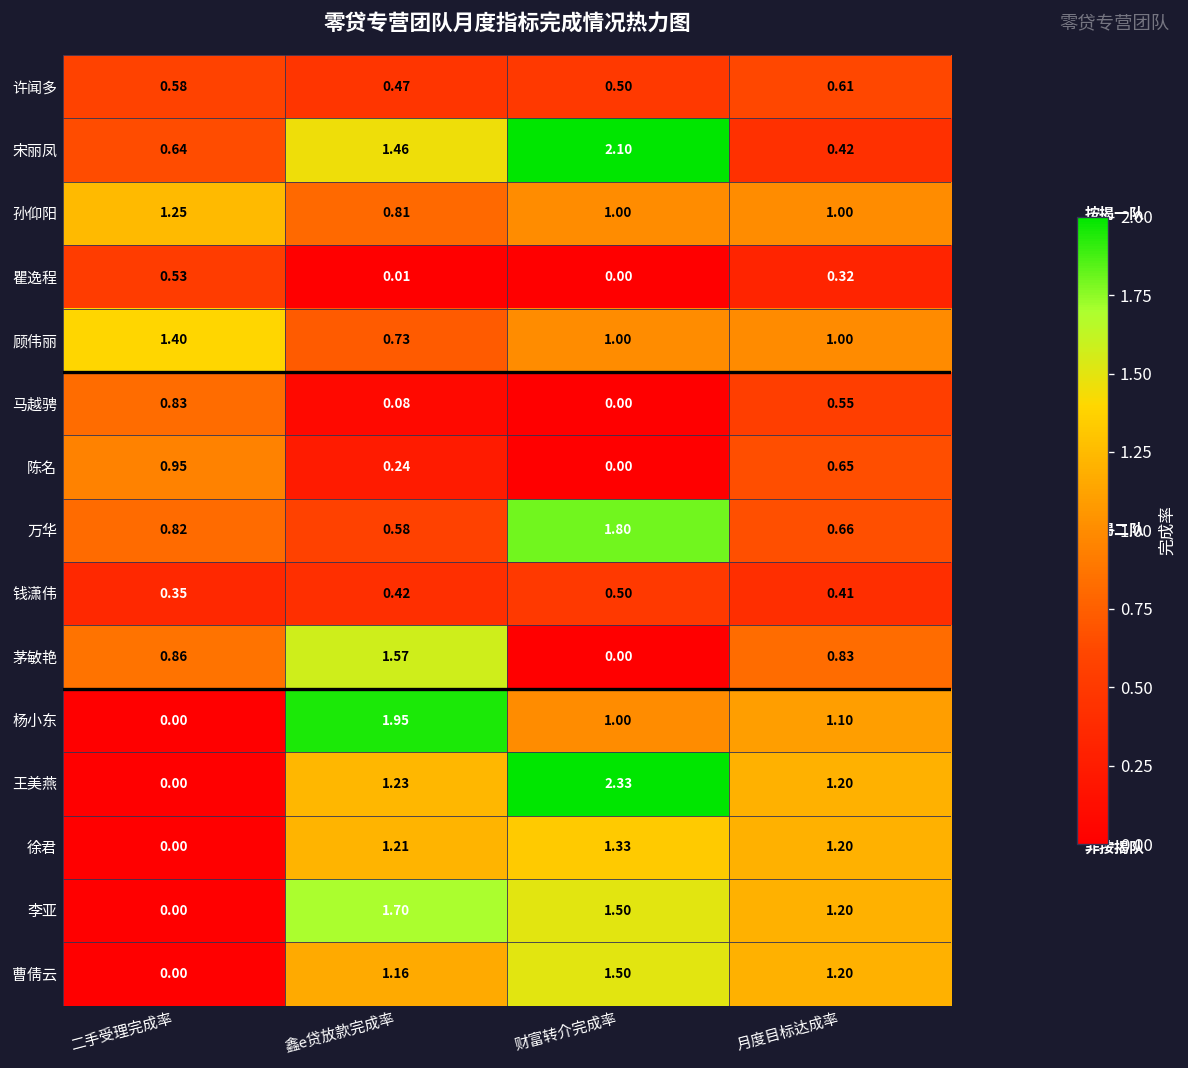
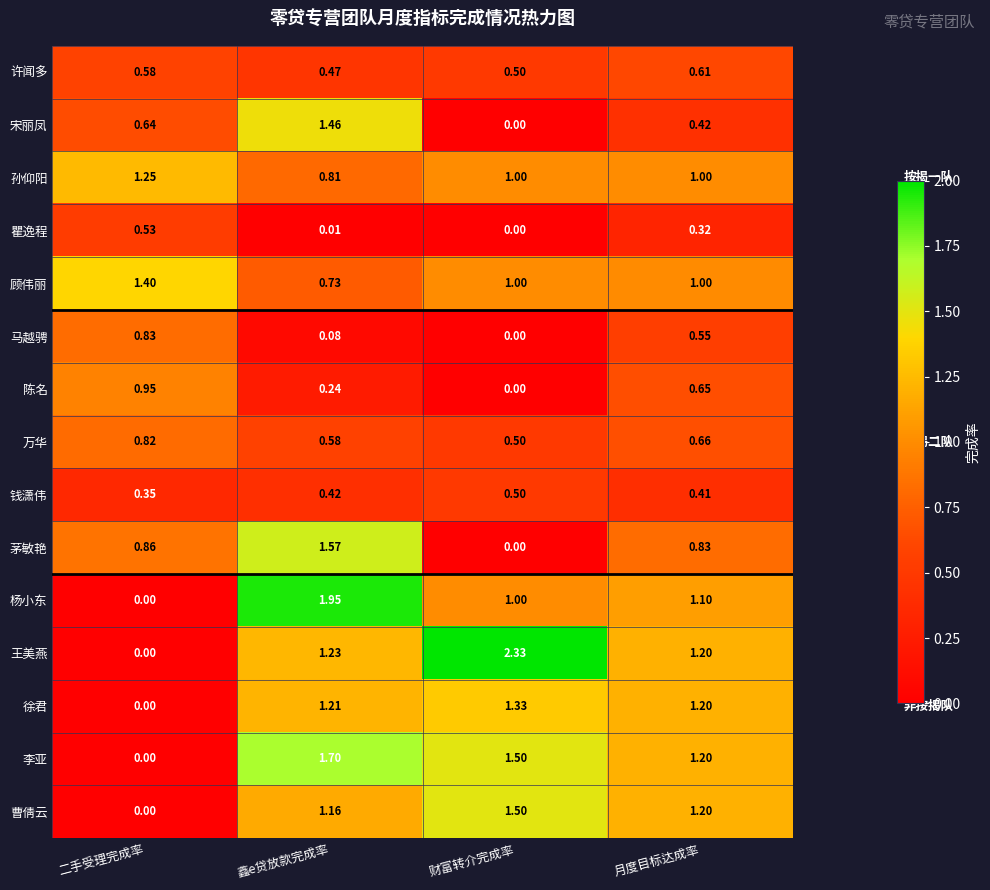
  {
    "许闻多": {
      "二手受理完成率": 0.58,
      "鑫e贷放款完成率": 0.47,
      "财富转介完成率": 0.50,
      "月度目标达成率": 0.61
    },
    "宋丽凤": {
      "二手受理完成率": 0.64,
      "鑫e贷放款完成率": 1.46,
-     "财富转介完成率": 2.10,
+     "财富转介完成率": 0.00,
      "月度目标达成率": 0.42
    },
    "孙仰阳": {
      "二手受理完成率": 1.25,
      "鑫e贷放款完成率": 0.81,
      "财富转介完成率": 1.00,
      "月度目标达成率": 1.00
    },
    "瞿逸程": {
      "二手受理完成率": 0.53,
      "鑫e贷放款完成率": 0.01,
      "财富转介完成率": 0.00,
      "月度目标达成率": 0.32
    },
    "顾伟丽": {
      "二手受理完成率": 1.40,
      "鑫e贷放款完成率": 0.73,
      "财富转介完成率": 1.00,
      "月度目标达成率": 1.00
    },
    "马越骋": {
      "二手受理完成率": 0.83,
      "鑫e贷放款完成率": 0.08,
      "财富转介完成率": 0.00,
      "月度目标达成率": 0.55
    },
    "陈名": {
      "二手受理完成率": 0.95,
      "鑫e贷放款完成率": 0.24,
      "财富转介完成率": 0.00,
      "月度目标达成率": 0.65
    },
    "万华": {
      "二手受理完成率": 0.82,
      "鑫e贷放款完成率": 0.58,
-     "财富转介完成率": 1.80,
+     "财富转介完成率": 0.50,
      "月度目标达成率": 0.66
    },
    "钱潇伟": {
      "二手受理完成率": 0.35,
      "鑫e贷放款完成率": 0.42,
      "财富转介完成率": 0.50,
      "月度目标达成率": 0.41
    },
    "茅敏艳": {
      "二手受理完成率": 0.86,
      "鑫e贷放款完成率": 1.57,
      "财富转介完成率": 0.00,
      "月度目标达成率": 0.83
    },
    "杨小东": {
      "二手受理完成率": 0.00,
      "鑫e贷放款完成率": 1.95,
      "财富转介完成率": 1.00,
      "月度目标达成率": 1.10
    },
    "王美燕": {
      "二手受理完成率": 0.00,
      "鑫e贷放款完成率": 1.23,
      "财富转介完成率": 2.33,
      "月度目标达成率": 1.20
    },
    "徐君": {
      "二手受理完成率": 0.00,
      "鑫e贷放款完成率": 1.21,
      "财富转介完成率": 1.33,
      "月度目标达成率": 1.20
    },
    "李亚": {
      "二手受理完成率": 0.00,
      "鑫e贷放款完成率": 1.70,
      "财富转介完成率": 1.50,
      "月度目标达成率": 1.20
    },
    "曹倩云": {
      "二手受理完成率": 0.00,
      "鑫e贷放款完成率": 1.16,
      "财富转介完成率": 1.50,
      "月度目标达成率": 1.20
    }
  }
